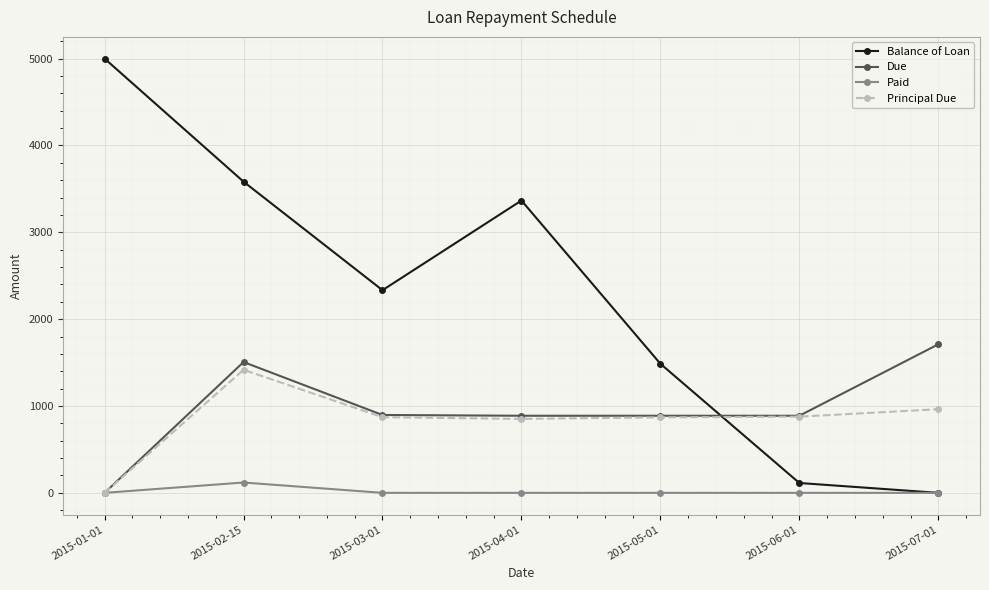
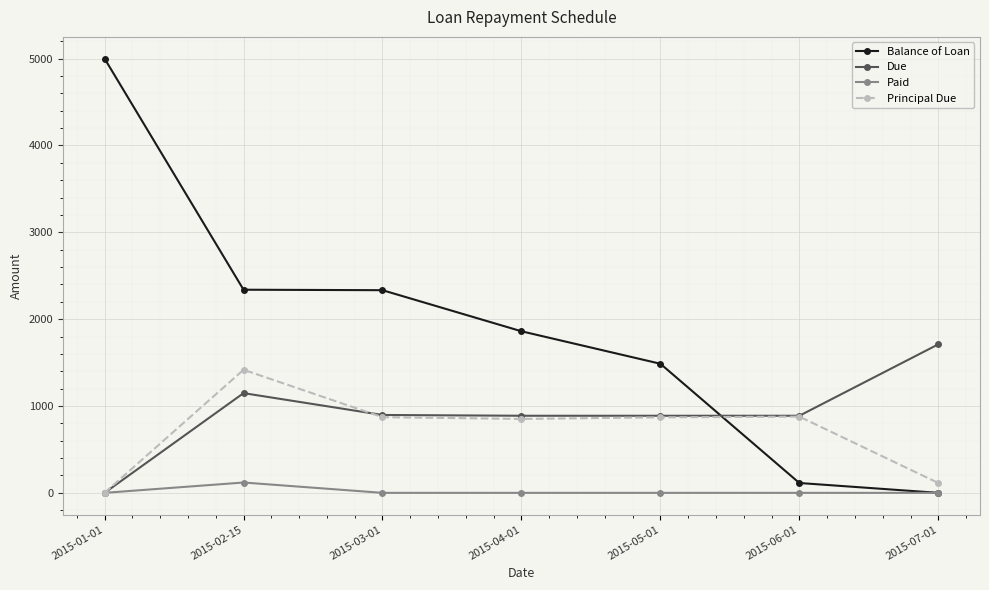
  {
    "Balance of Loan": {
      "2015-01-01": 5000,
-     "2015-02-15": 3600,
+     "2015-02-15": 2300,
      "2015-03-01": 2300,
-     "2015-04-01": 3400,
+     "2015-04-01": 1900,
      "2015-05-01": 1500,
      "2015-06-01": 100
    },
    "Due": {
-     "2015-02-15": 1500,
+     "2015-02-15": 1100,
      "2015-04-01": 900,
      "2015-07-01": 1700
    },
    "Paid": {
      "2015-02-15": 100,
      "2015-03-01": 0,
      "2015-04-01": 0,
      "2015-05-01": 0,
      "2015-06-01": 0
    },
    "Principal Due": {
      "2015-02-15": 1400,
      "2015-04-01": 900,
-     "2015-07-01": 1000
+     "2015-07-01": 100
    }
  }
